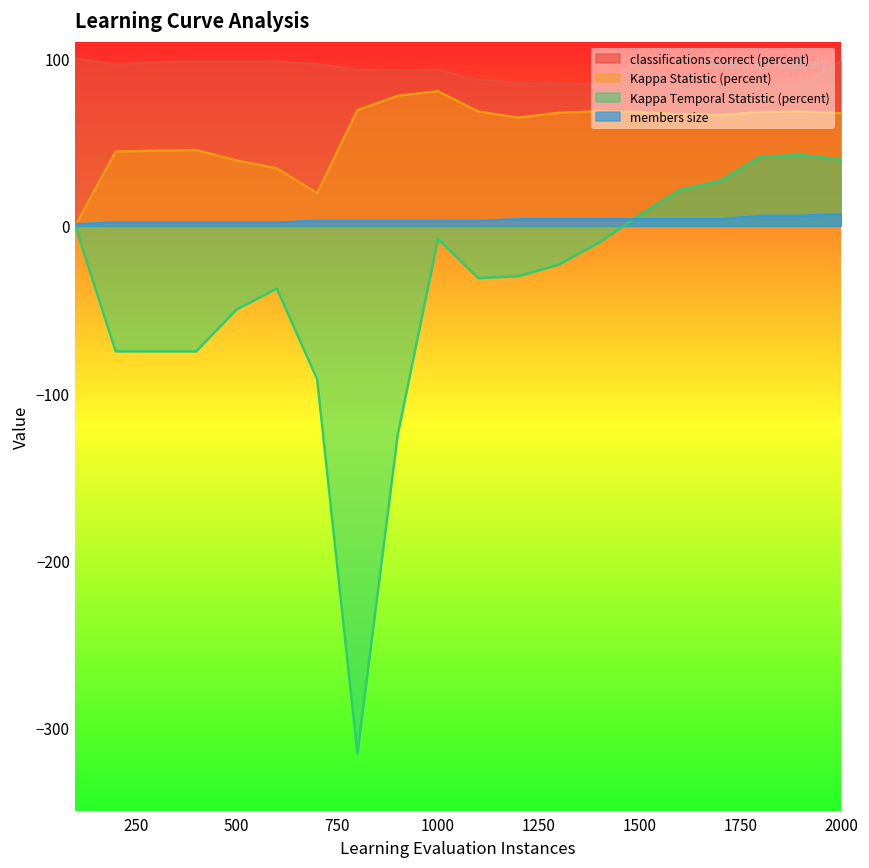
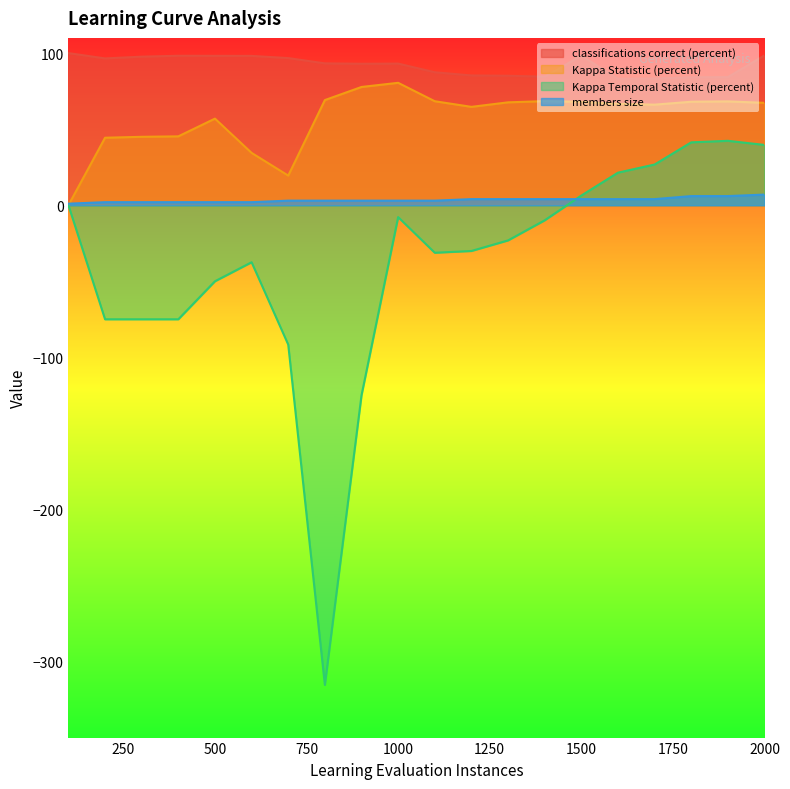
  {
    "classifications correct (percent)": {
      "500": 98,
      "1000": 93,
      "2000": 99
    },
    "Kappa Statistic (percent)": {
-     "500": 39,
+     "500": 57,
      "1000": 80,
      "2000": 67
    },
    "members size": {
      "500": 2,
      "1000": 3,
      "1500": 4,
      "2000": 7
    }
  }
